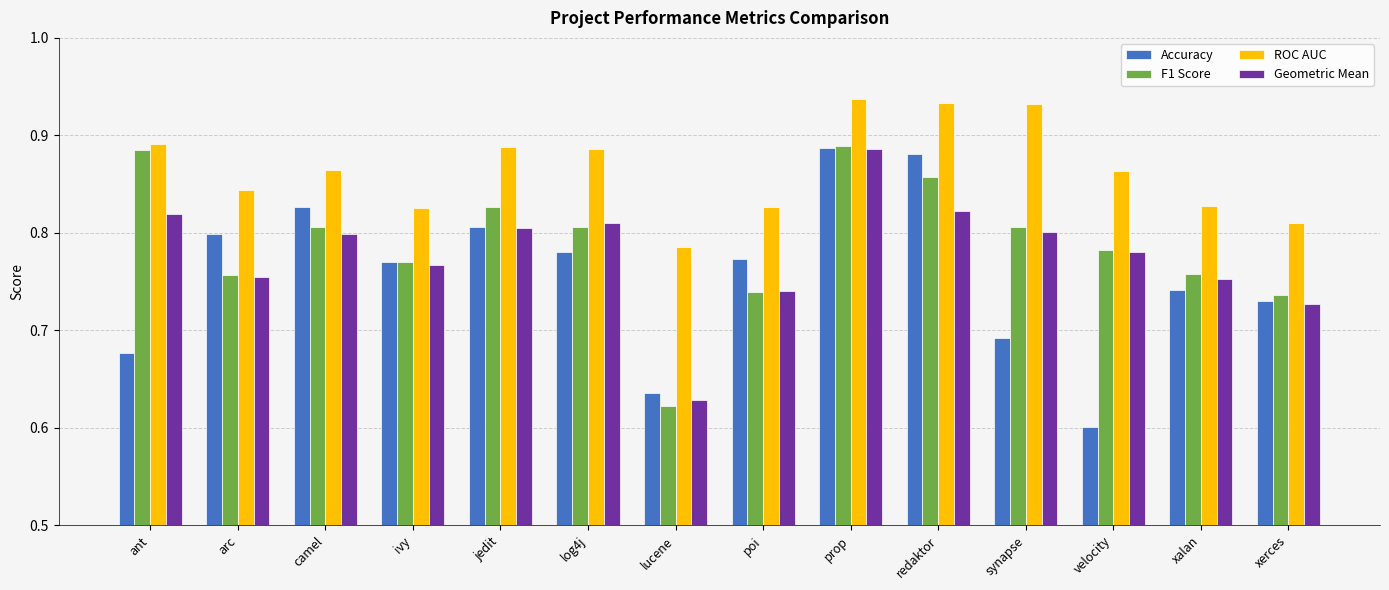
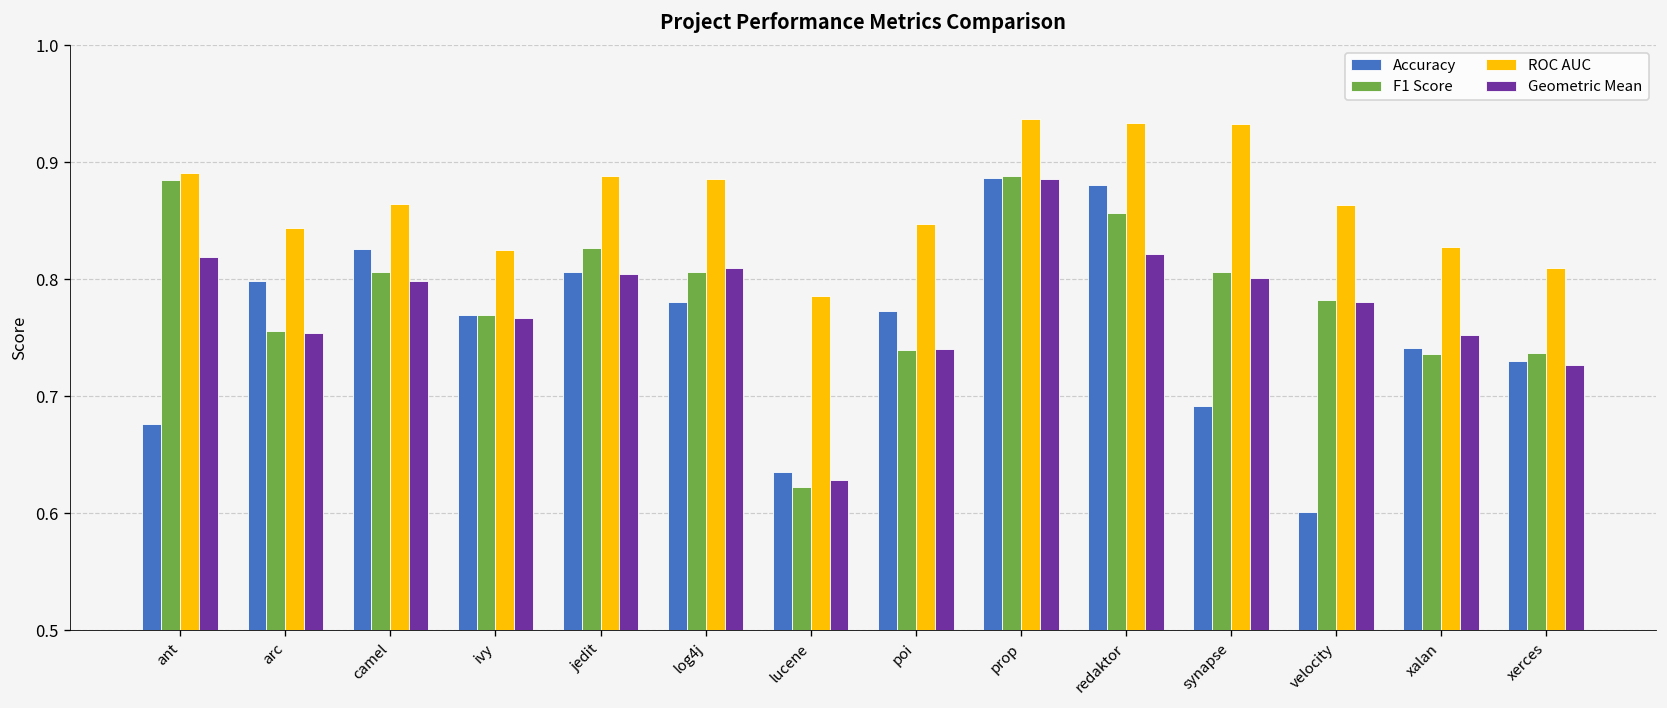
  {
    "Accuracy": {
      "ant": 0.68,
      "arc": 0.80,
      "camel": 0.83,
      "ivy": 0.77,
      "jedit": 0.81,
      "log4j": 0.78,
      "lucene": 0.64,
      "poi": 0.77,
      "prop": 0.89,
      "redaktor": 0.88,
      "synapse": 0.69,
      "velocity": 0.60,
      "xalan": 0.74,
      "xerces": 0.73
    },
    "F1 Score": {
      "ant": 0.89,
      "arc": 0.76,
      "camel": 0.81,
      "ivy": 0.77,
      "jedit": 0.83,
      "log4j": 0.81,
      "lucene": 0.62,
      "poi": 0.74,
      "prop": 0.89,
      "redaktor": 0.86,
      "synapse": 0.81,
      "velocity": 0.78,
-     "xalan": 0.76,
+     "xalan": 0.74,
      "xerces": 0.74
    },
    "ROC AUC": {
      "ant": 0.89,
      "arc": 0.84,
      "camel": 0.86,
      "ivy": 0.83,
      "jedit": 0.89,
      "log4j": 0.89,
      "lucene": 0.79,
-     "poi": 0.83,
+     "poi": 0.85,
      "prop": 0.94,
      "redaktor": 0.93,
      "synapse": 0.93,
      "velocity": 0.86,
      "xalan": 0.83,
      "xerces": 0.81
    },
    "Geometric Mean": {
      "ant": 0.82,
      "arc": 0.75,
      "camel": 0.80,
      "ivy": 0.77,
      "jedit": 0.80,
      "log4j": 0.81,
      "lucene": 0.63,
      "poi": 0.74,
      "prop": 0.89,
      "redaktor": 0.82,
      "synapse": 0.80,
      "velocity": 0.78,
      "xalan": 0.75,
      "xerces": 0.73
    }
  }
